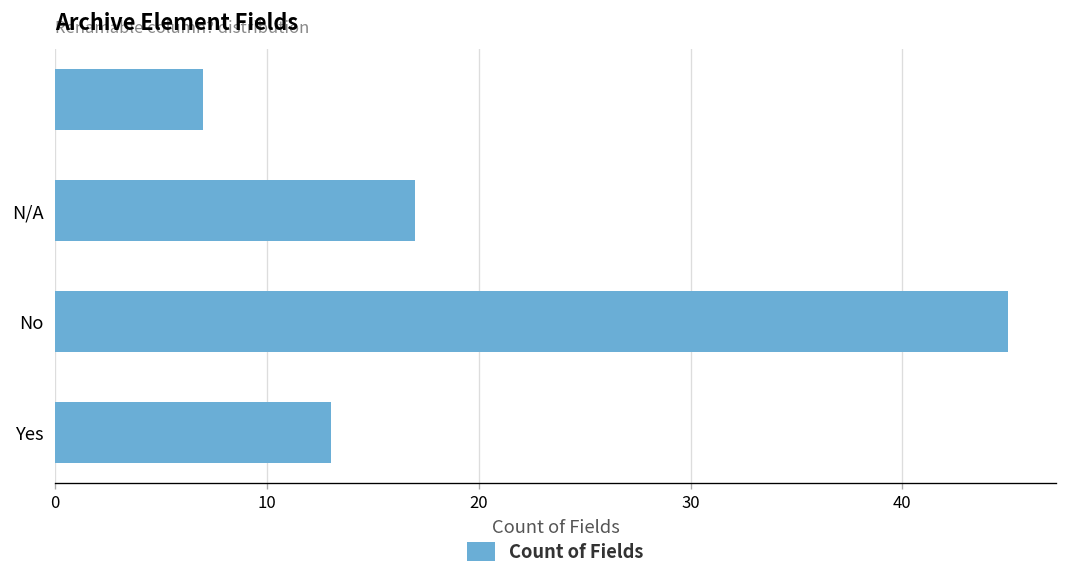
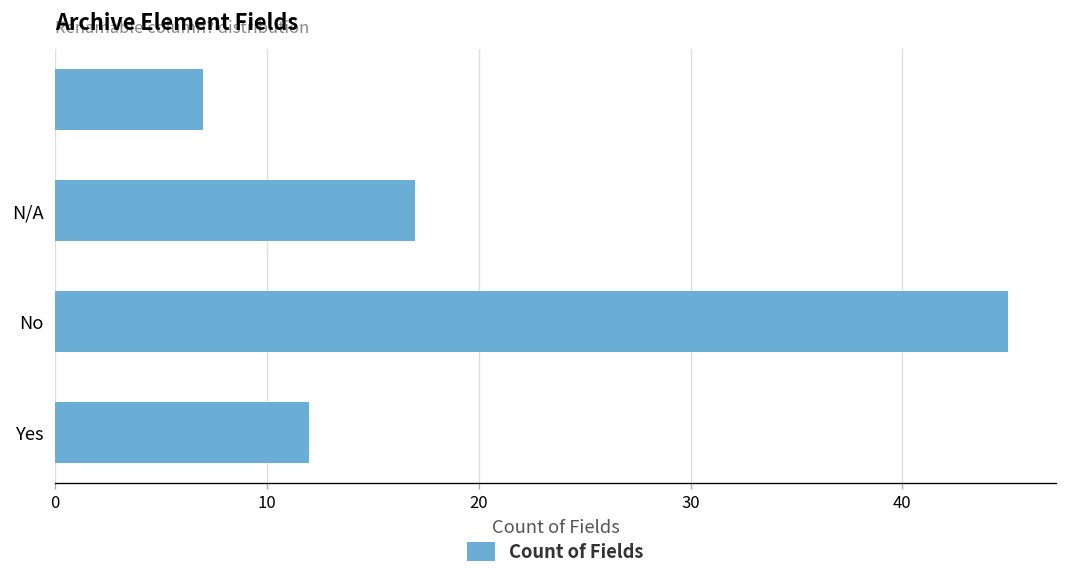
  {
    "N/A": 17,
    "No": 45,
-   "Yes": 13
+   "Yes": 12
  }
